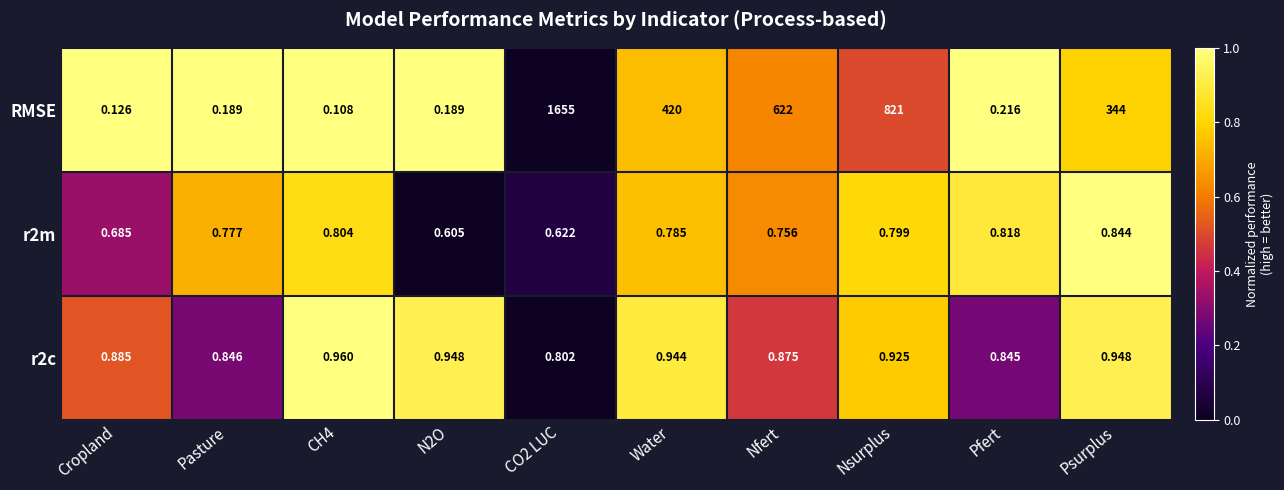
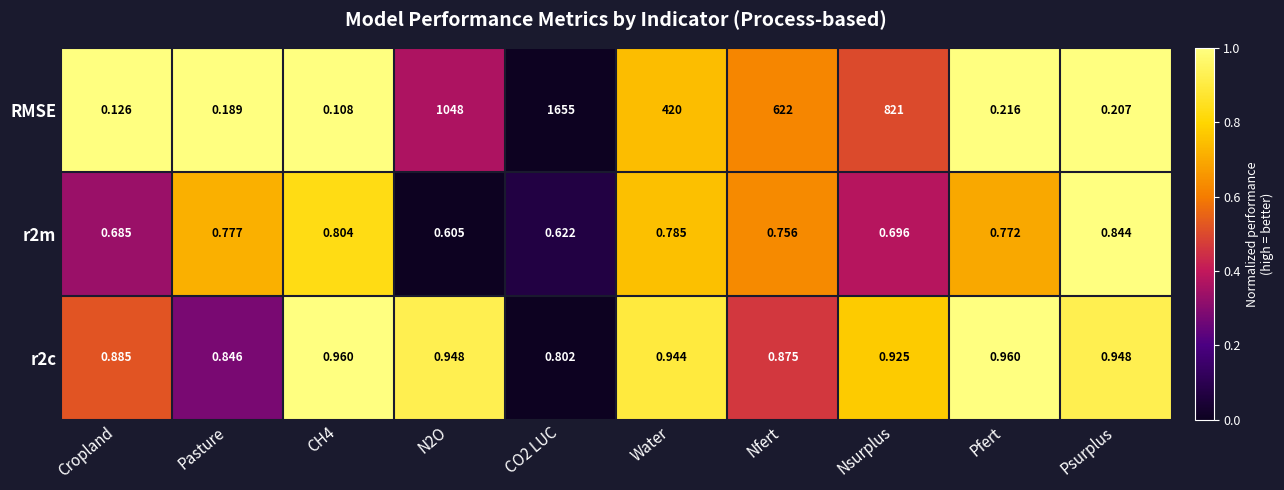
  {
    "RMSE": {
      "Cropland": 0.126,
      "Pasture": 0.189,
      "CH4": 0.108,
-     "N2O": 0.189,
+     "N2O": 1048,
      "CO2 LUC": 1655,
      "Water": 420,
      "Nfert": 622,
      "Nsurplus": 821,
      "Pfert": 0.216,
-     "Psurplus": 344
+     "Psurplus": 0.207
    },
    "r2m": {
      "Cropland": 0.685,
      "Pasture": 0.777,
      "CH4": 0.804,
      "N2O": 0.605,
      "CO2 LUC": 0.622,
      "Water": 0.785,
      "Nfert": 0.756,
-     "Nsurplus": 0.799,
-     "Pfert": 0.818,
+     "Nsurplus": 0.696,
+     "Pfert": 0.772,
      "Psurplus": 0.844
    },
    "r2c": {
      "Cropland": 0.885,
      "Pasture": 0.846,
      "CH4": 0.960,
      "N2O": 0.948,
      "CO2 LUC": 0.802,
      "Water": 0.944,
      "Nfert": 0.875,
      "Nsurplus": 0.925,
-     "Pfert": 0.845,
+     "Pfert": 0.960,
      "Psurplus": 0.948
    }
  }
